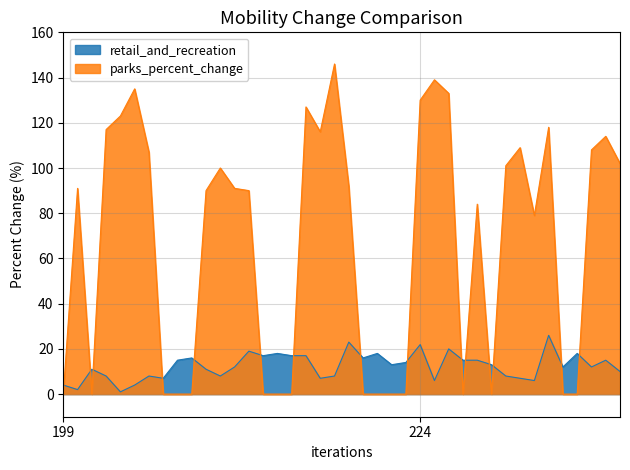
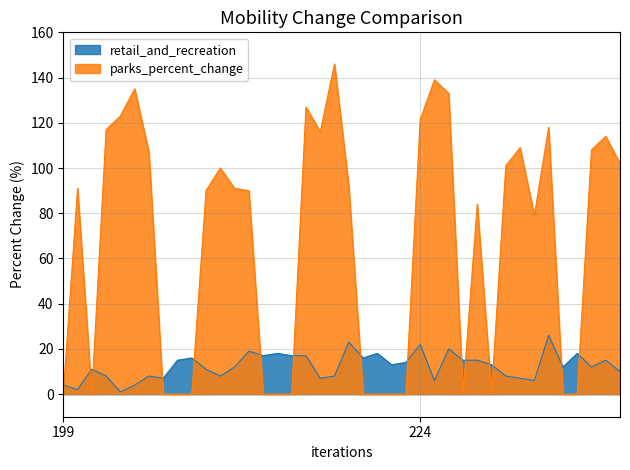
  {
    "retail_and_recreation": {
      "199": 4,
      "224": 22
    },
    "parks_percent_change": {
      "199": 0,
-     "224": 130
+     "224": 121
    }
  }
